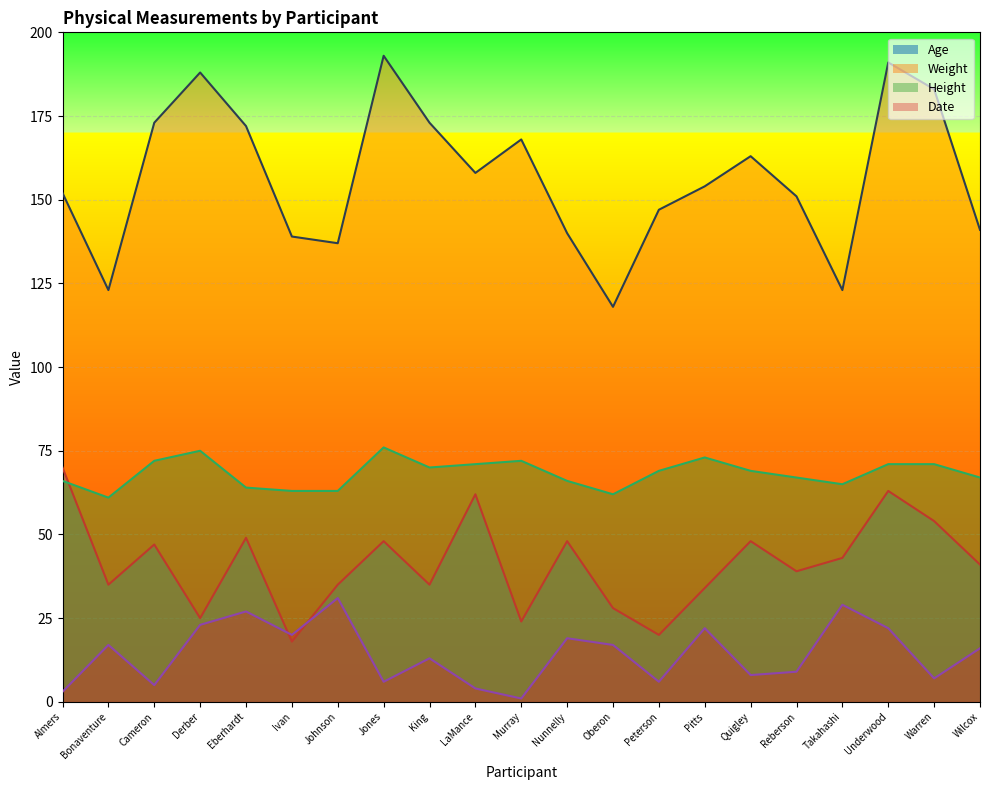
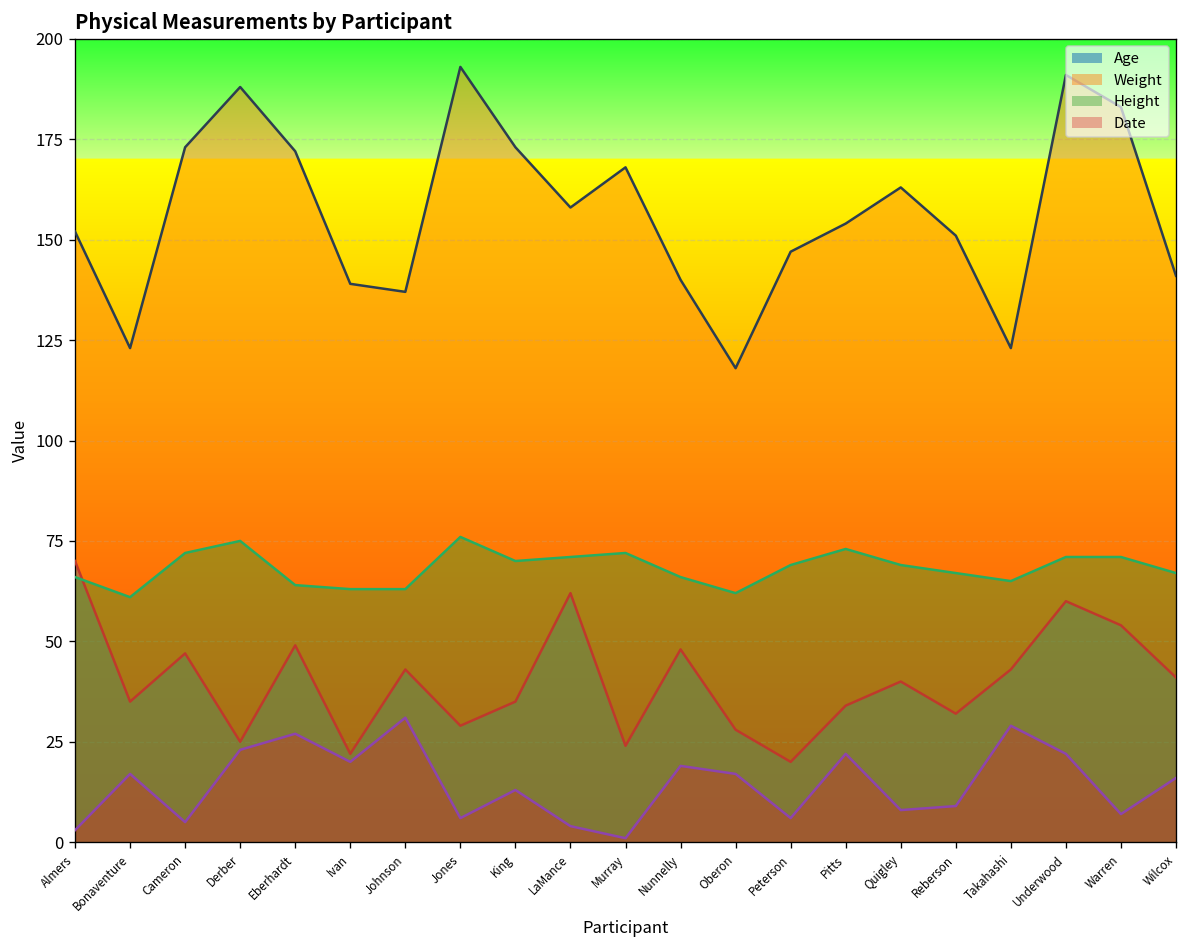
  {
    "Age": {
      "Almers": 70,
      "Bonaventure": 35,
      "Cameron": 47,
      "Derber": 25,
      "Eberhardt": 49,
-     "Ivan": 18,
-     "Johnson": 35,
-     "Jones": 48,
+     "Ivan": 22,
+     "Johnson": 43,
+     "Jones": 29,
      "King": 35,
      "LaMance": 62,
      "Murray": 24,
      "Nunnelly": 48,
      "Oberon": 28,
      "Peterson": 20,
      "Pitts": 34,
-     "Quigley": 48,
-     "Reberson": 39,
+     "Quigley": 40,
+     "Reberson": 32,
      "Takahashi": 43,
-     "Underwood": 63,
+     "Underwood": 60,
      "Warren": 54,
      "Wilcox": 41
    },
    "Height": {
      "Almers": 66,
      "Bonaventure": 61,
      "Cameron": 72,
      "Derber": 75,
      "Eberhardt": 64,
      "Ivan": 63,
      "Johnson": 63,
      "Jones": 76,
      "King": 70,
      "LaMance": 71,
      "Murray": 72,
      "Nunnelly": 66,
      "Oberon": 62,
      "Peterson": 69,
      "Pitts": 73,
      "Quigley": 69,
      "Reberson": 67,
      "Takahashi": 65,
      "Underwood": 71,
      "Warren": 71,
      "Wilcox": 67
    }
  }
